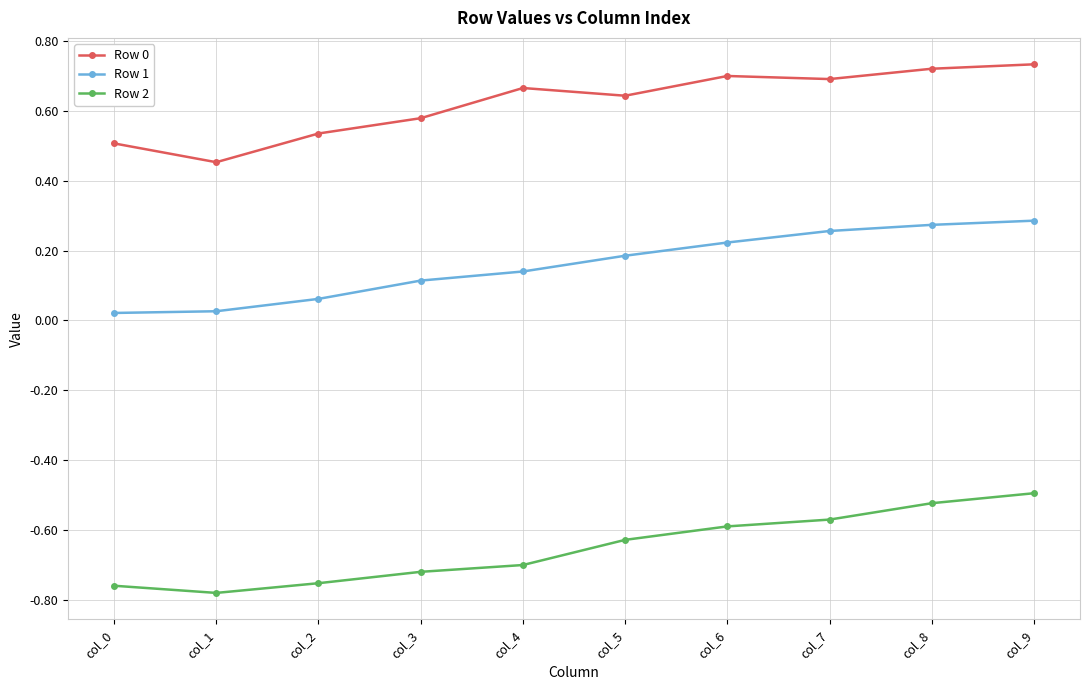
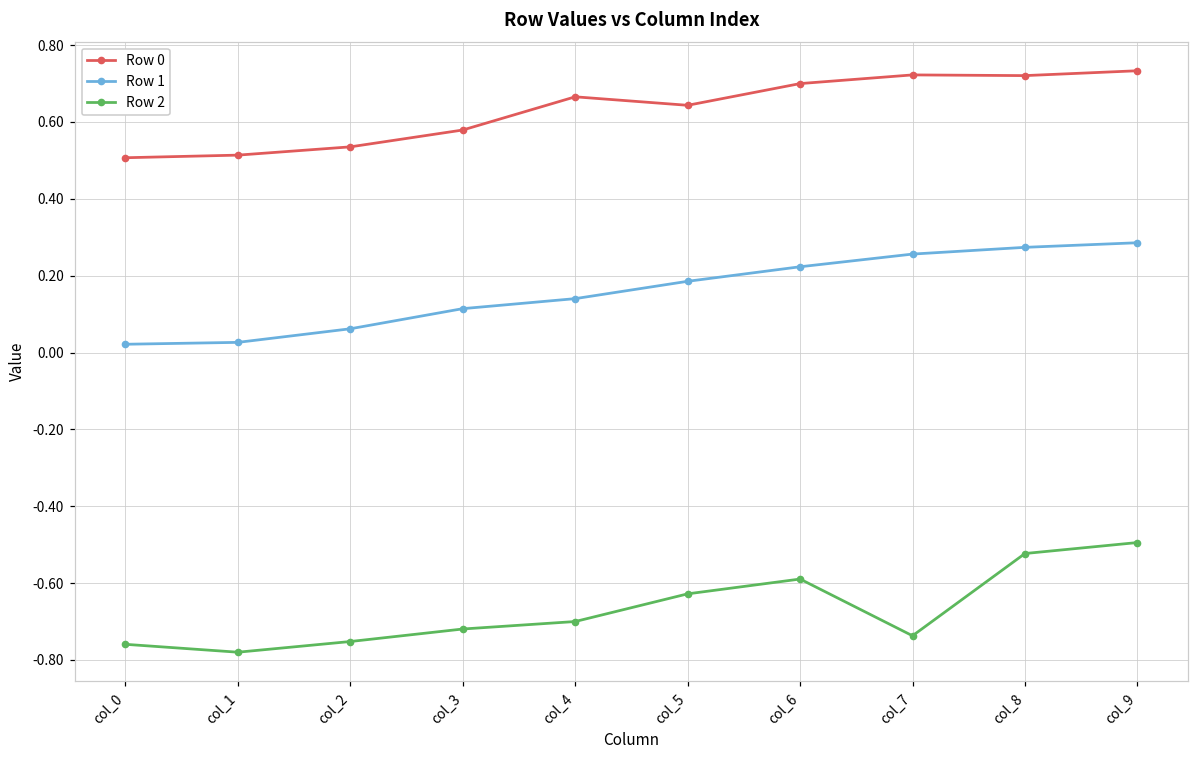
  {
    "Row 0": {
      "col_0": 0.51,
-     "col_1": 0.45,
+     "col_1": 0.51,
      "col_2": 0.54,
      "col_3": 0.58,
      "col_4": 0.67,
      "col_5": 0.64,
      "col_6": 0.70,
-     "col_7": 0.69,
+     "col_7": 0.72,
      "col_8": 0.72,
      "col_9": 0.73
    },
    "Row 1": {
      "col_0": 0.02,
      "col_1": 0.03,
      "col_2": 0.06,
      "col_3": 0.11,
      "col_4": 0.14,
      "col_5": 0.19,
      "col_6": 0.22,
      "col_7": 0.26,
      "col_8": 0.27,
      "col_9": 0.29
    },
    "Row 2": {
      "col_0": -0.76,
      "col_1": -0.78,
      "col_2": -0.75,
      "col_3": -0.72,
      "col_4": -0.70,
      "col_5": -0.63,
      "col_6": -0.59,
-     "col_7": -0.57,
+     "col_7": -0.74,
      "col_8": -0.52,
      "col_9": -0.49
    }
  }
